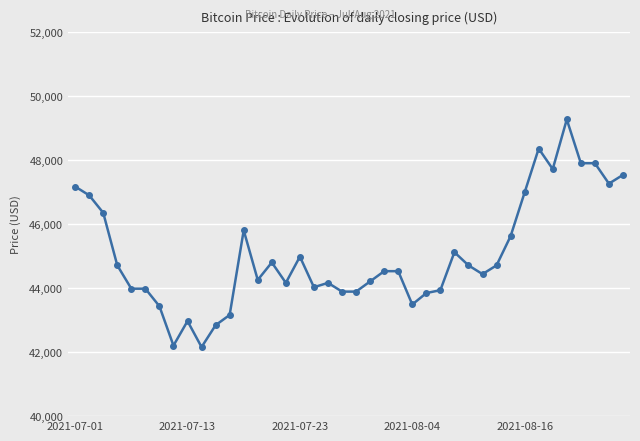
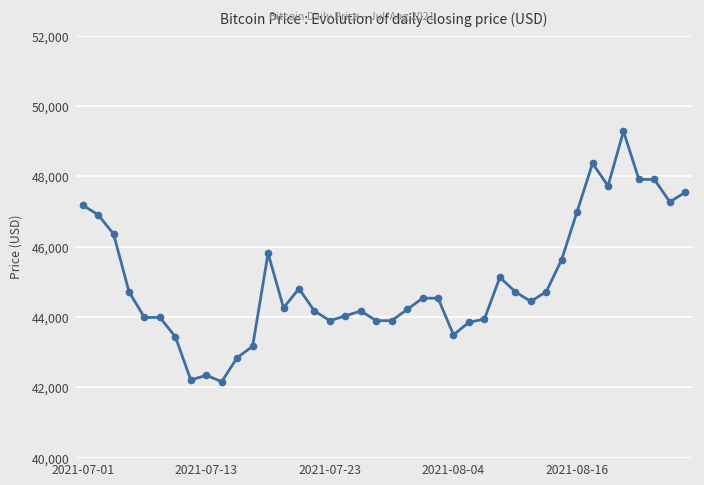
  {
    "2021-07-01": "47,200",
-   "2021-07-13": "43,000",
-   "2021-07-23": "45,000",
+   "2021-07-13": "42,300",
+   "2021-07-23": "43,900",
    "2021-08-04": "43,500",
    "2021-08-16": "47,000"
  }
